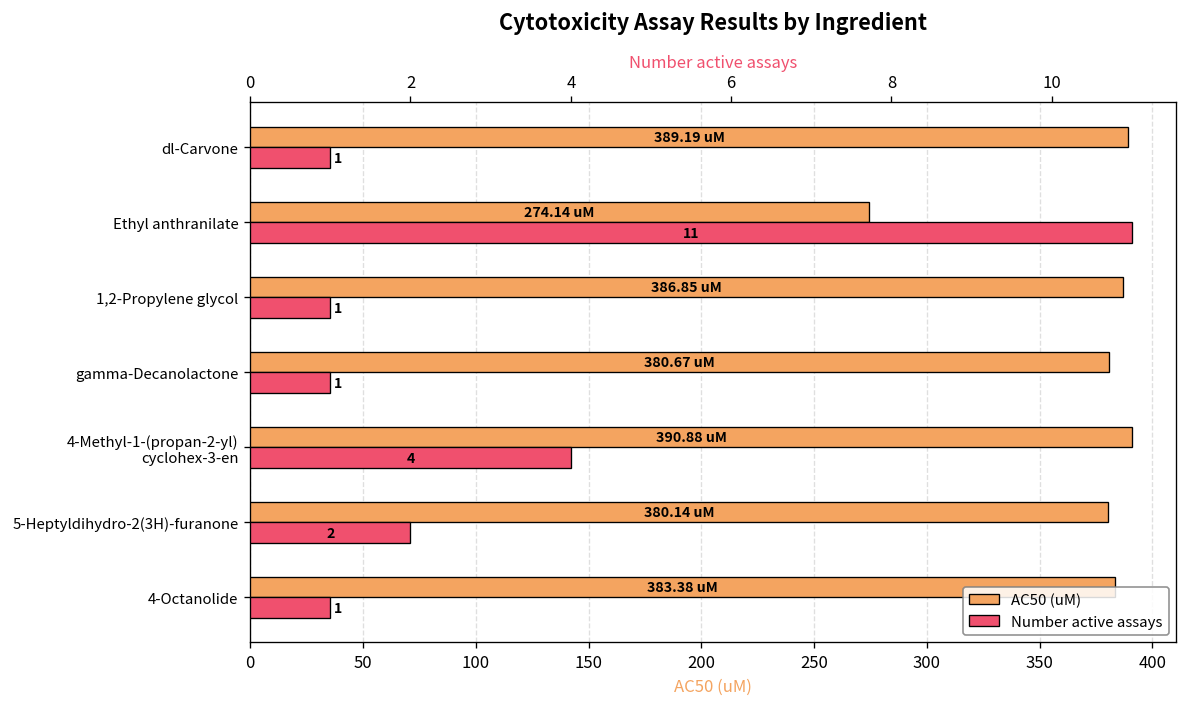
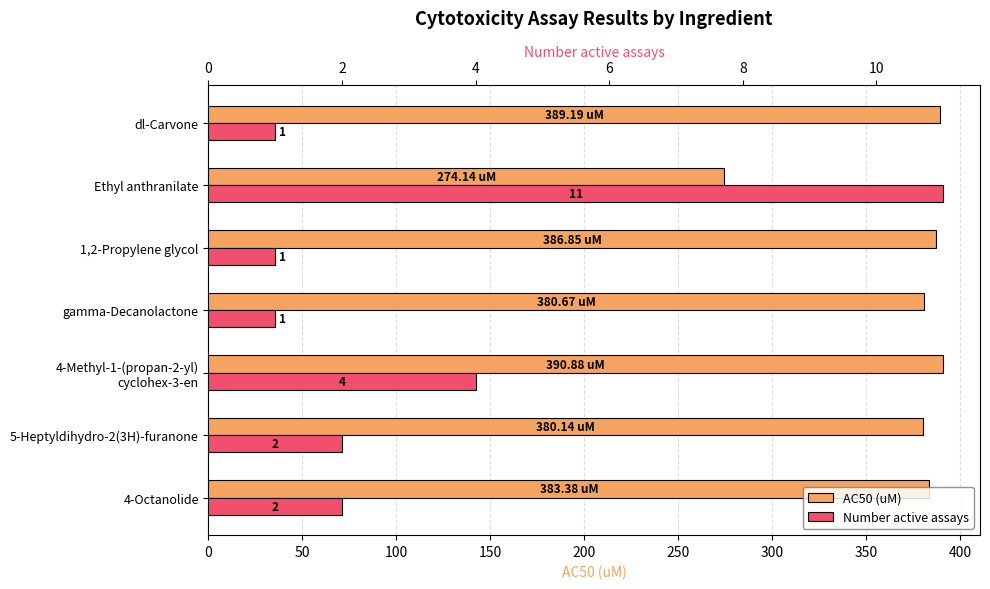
  {
    "AC50 (uM)": {
      "dl-Carvone": 389.19,
      "Ethyl anthranilate": 274.14,
      "1,2-Propylene glycol": 386.85,
      "gamma-Decanolactone": 380.67,
      "4-Methyl-1-(propan-2-yl) cyclohex-3-en": 390.88,
      "5-Heptyldihydro-2(3H)-furanone": 380.14
    },
    "Number active assays": {
      "dl-Carvone": 1,
      "Ethyl anthranilate": 11,
      "1,2-Propylene glycol": 1,
      "gamma-Decanolactone": 1,
      "4-Methyl-1-(propan-2-yl) cyclohex-3-en": 4,
      "5-Heptyldihydro-2(3H)-furanone": 2,
-     "4-Octanolide": 1
+     "4-Octanolide": 2
    }
  }
